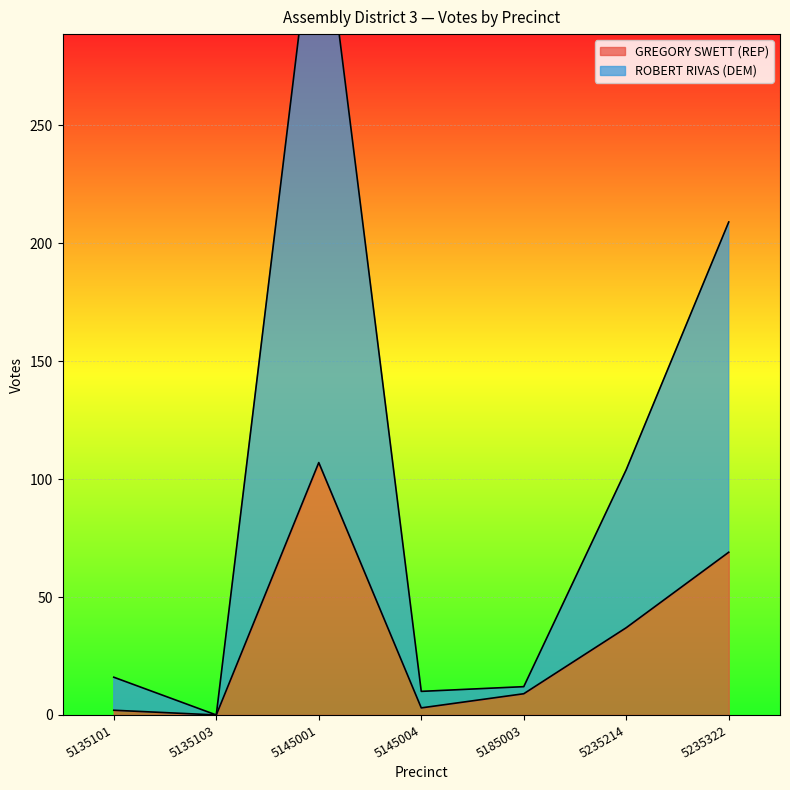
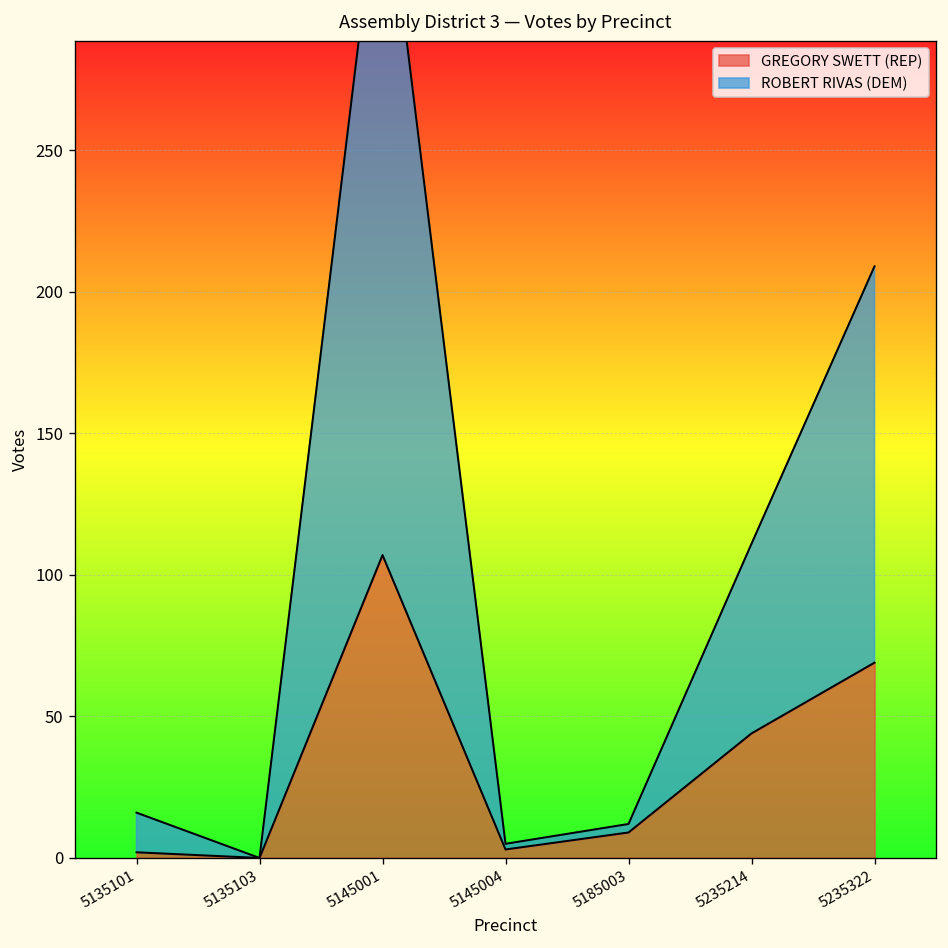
  {
    "GREGORY SWETT (REP)": {
      "5135101": 2,
      "5145001": 107,
      "5145004": 3,
      "5185003": 9,
-     "5235214": 37,
+     "5235214": 44,
      "5235322": 69
    },
    "ROBERT RIVAS (DEM)": {
      "5135101": 14,
-     "5145004": 7,
+     "5145004": 2,
      "5185003": 3,
      "5235214": 67,
      "5235322": 140
    }
  }
